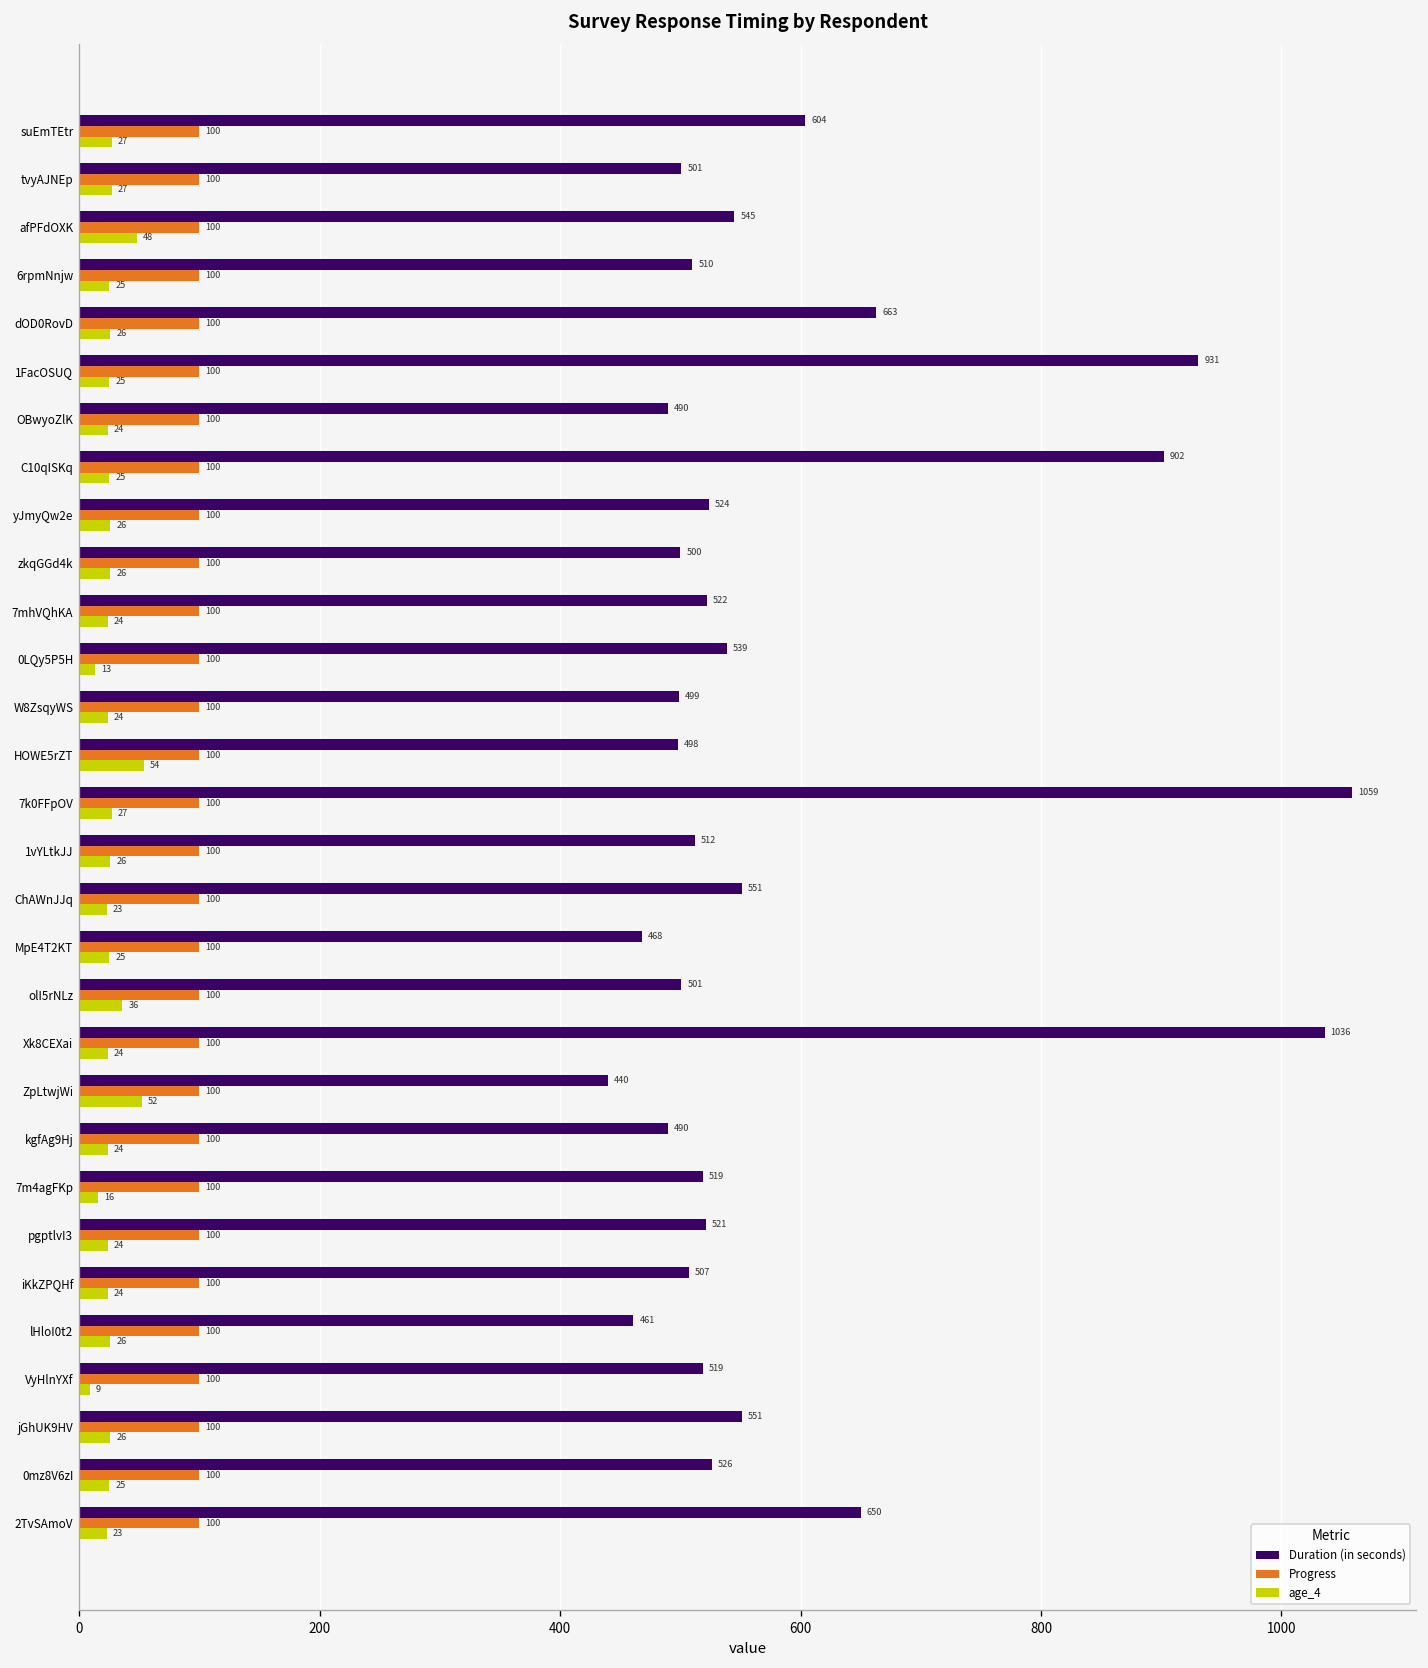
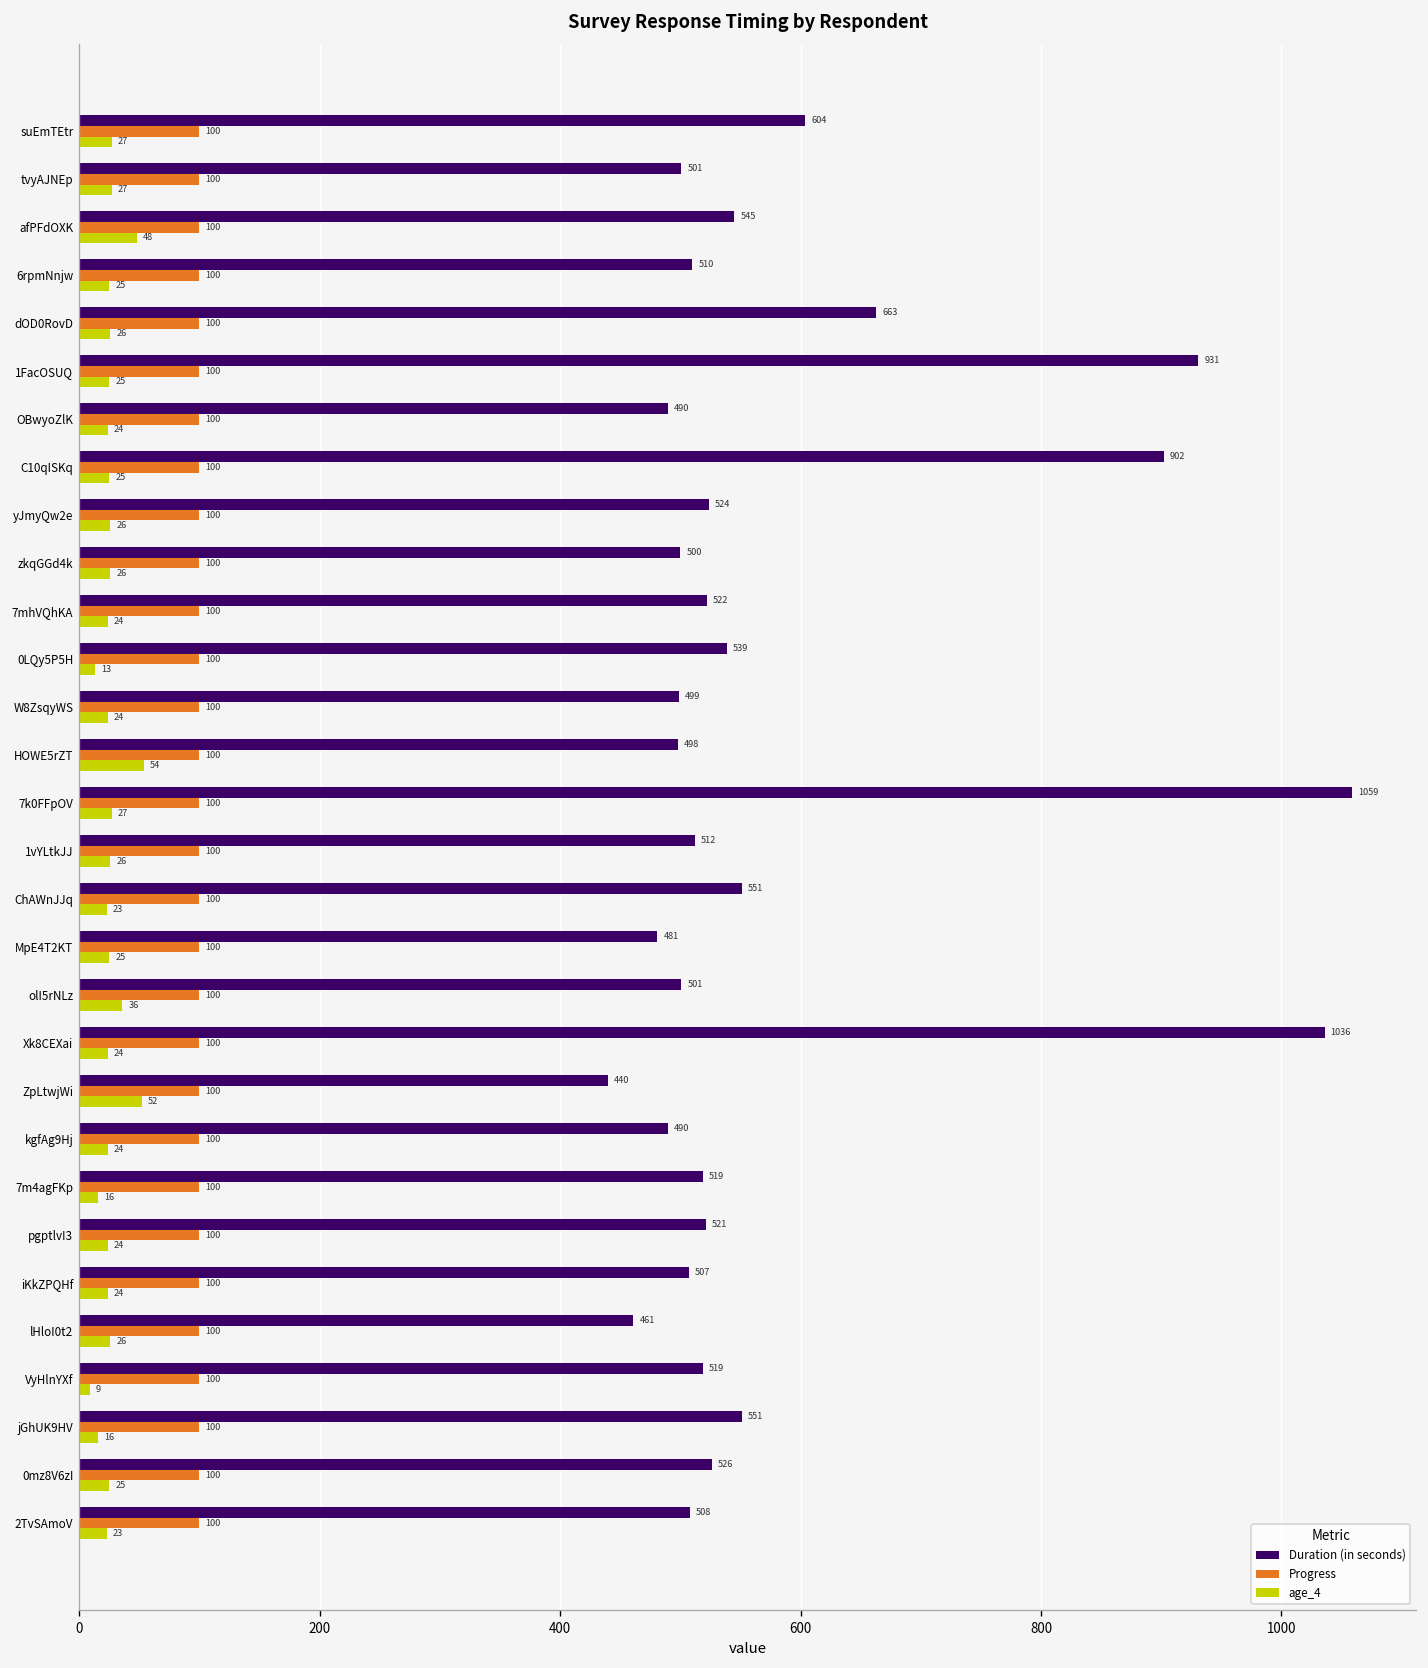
  {
    "Duration (in seconds)": {
      "suEmTEtr": 604,
      "tvyAJNEp": 501,
      "afPFdOXK": 545,
      "6rpmNnjw": 510,
      "dOD0RovD": 663,
      "1FacOSUQ": 931,
      "OBwyoZlK": 490,
      "C10qISKq": 902,
      "yJmyQw2e": 524,
      "zkqGGd4k": 500,
      "7mhVQhKA": 522,
      "0LQy5P5H": 539,
      "W8ZsqyWS": 499,
      "HOWE5rZT": 498,
      "7k0FFpOV": 1059,
      "1vYLtkJJ": 512,
      "ChAWnJJq": 551,
-     "MpE4T2KT": 468,
+     "MpE4T2KT": 481,
      "olI5rNLz": 501,
      "Xk8CEXai": 1036,
      "ZpLtwjWi": 440,
      "kgfAg9Hj": 490,
      "7m4agFKp": 519,
      "pgptlvI3": 521,
      "iKkZPQHf": 507,
      "lHloI0t2": 461,
      "VyHlnYXf": 519,
      "jGhUK9HV": 551,
      "0mz8V6zI": 526,
-     "2TvSAmoV": 650
+     "2TvSAmoV": 508
    },
    "Progress": {
      "suEmTEtr": 100,
      "tvyAJNEp": 100,
      "afPFdOXK": 100,
      "6rpmNnjw": 100,
      "dOD0RovD": 100,
      "1FacOSUQ": 100,
      "OBwyoZlK": 100,
      "C10qISKq": 100,
      "yJmyQw2e": 100,
      "zkqGGd4k": 100,
      "7mhVQhKA": 100,
      "0LQy5P5H": 100,
      "W8ZsqyWS": 100,
      "HOWE5rZT": 100,
      "7k0FFpOV": 100,
      "1vYLtkJJ": 100,
      "ChAWnJJq": 100,
      "MpE4T2KT": 100,
      "olI5rNLz": 100,
      "Xk8CEXai": 100,
      "ZpLtwjWi": 100,
      "kgfAg9Hj": 100,
      "7m4agFKp": 100,
      "pgptlvI3": 100,
      "iKkZPQHf": 100,
      "lHloI0t2": 100,
      "VyHlnYXf": 100,
      "jGhUK9HV": 100,
      "0mz8V6zI": 100,
      "2TvSAmoV": 100
    },
    "age_4": {
      "suEmTEtr": 27,
      "tvyAJNEp": 27,
      "afPFdOXK": 48,
      "6rpmNnjw": 25,
      "dOD0RovD": 26,
      "1FacOSUQ": 25,
      "OBwyoZlK": 24,
      "C10qISKq": 25,
      "yJmyQw2e": 26,
      "zkqGGd4k": 26,
      "7mhVQhKA": 24,
      "0LQy5P5H": 13,
      "W8ZsqyWS": 24,
      "HOWE5rZT": 54,
      "7k0FFpOV": 27,
      "1vYLtkJJ": 26,
      "ChAWnJJq": 23,
      "MpE4T2KT": 25,
      "olI5rNLz": 36,
      "Xk8CEXai": 24,
      "ZpLtwjWi": 52,
      "kgfAg9Hj": 24,
      "7m4agFKp": 16,
      "pgptlvI3": 24,
      "iKkZPQHf": 24,
      "lHloI0t2": 26,
      "VyHlnYXf": 9,
-     "jGhUK9HV": 26,
+     "jGhUK9HV": 16,
      "0mz8V6zI": 25,
      "2TvSAmoV": 23
    }
  }
